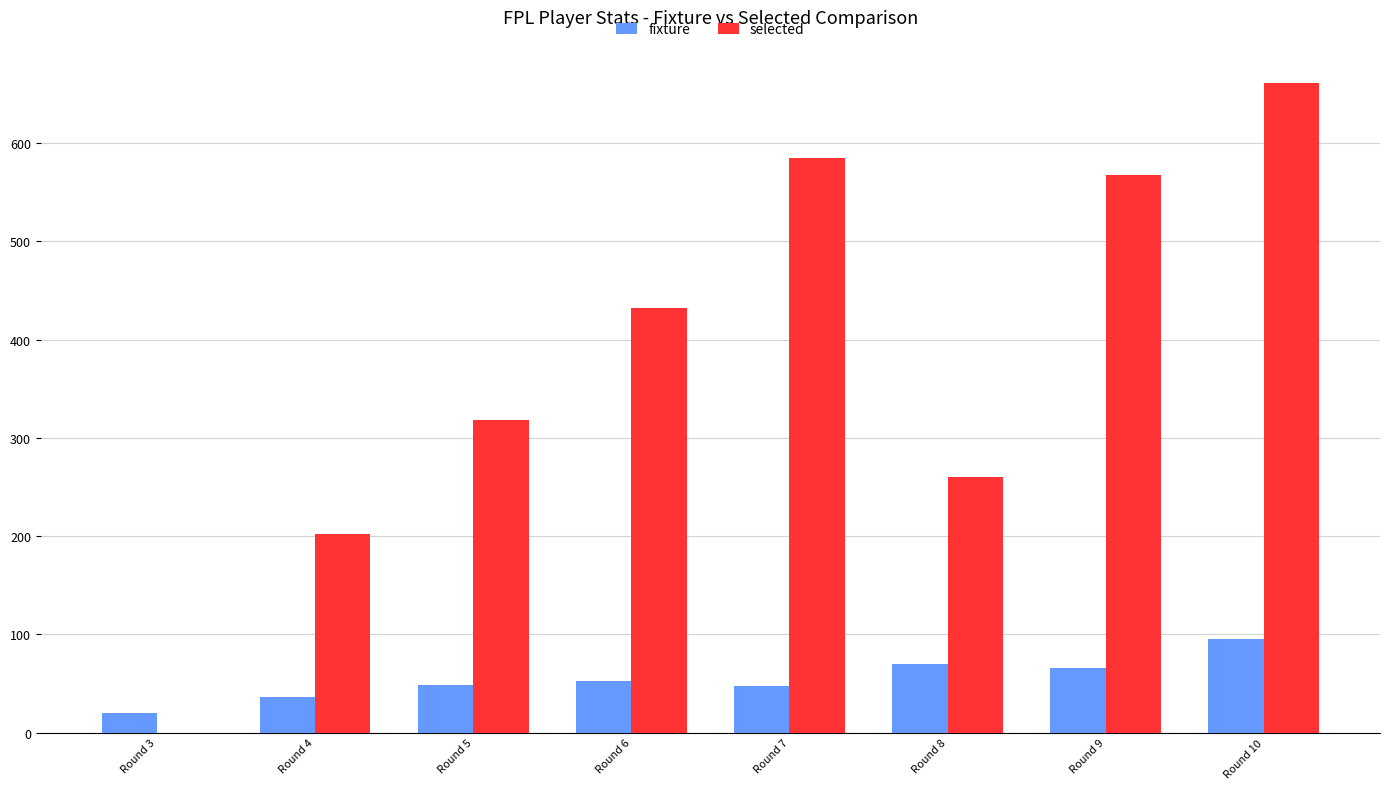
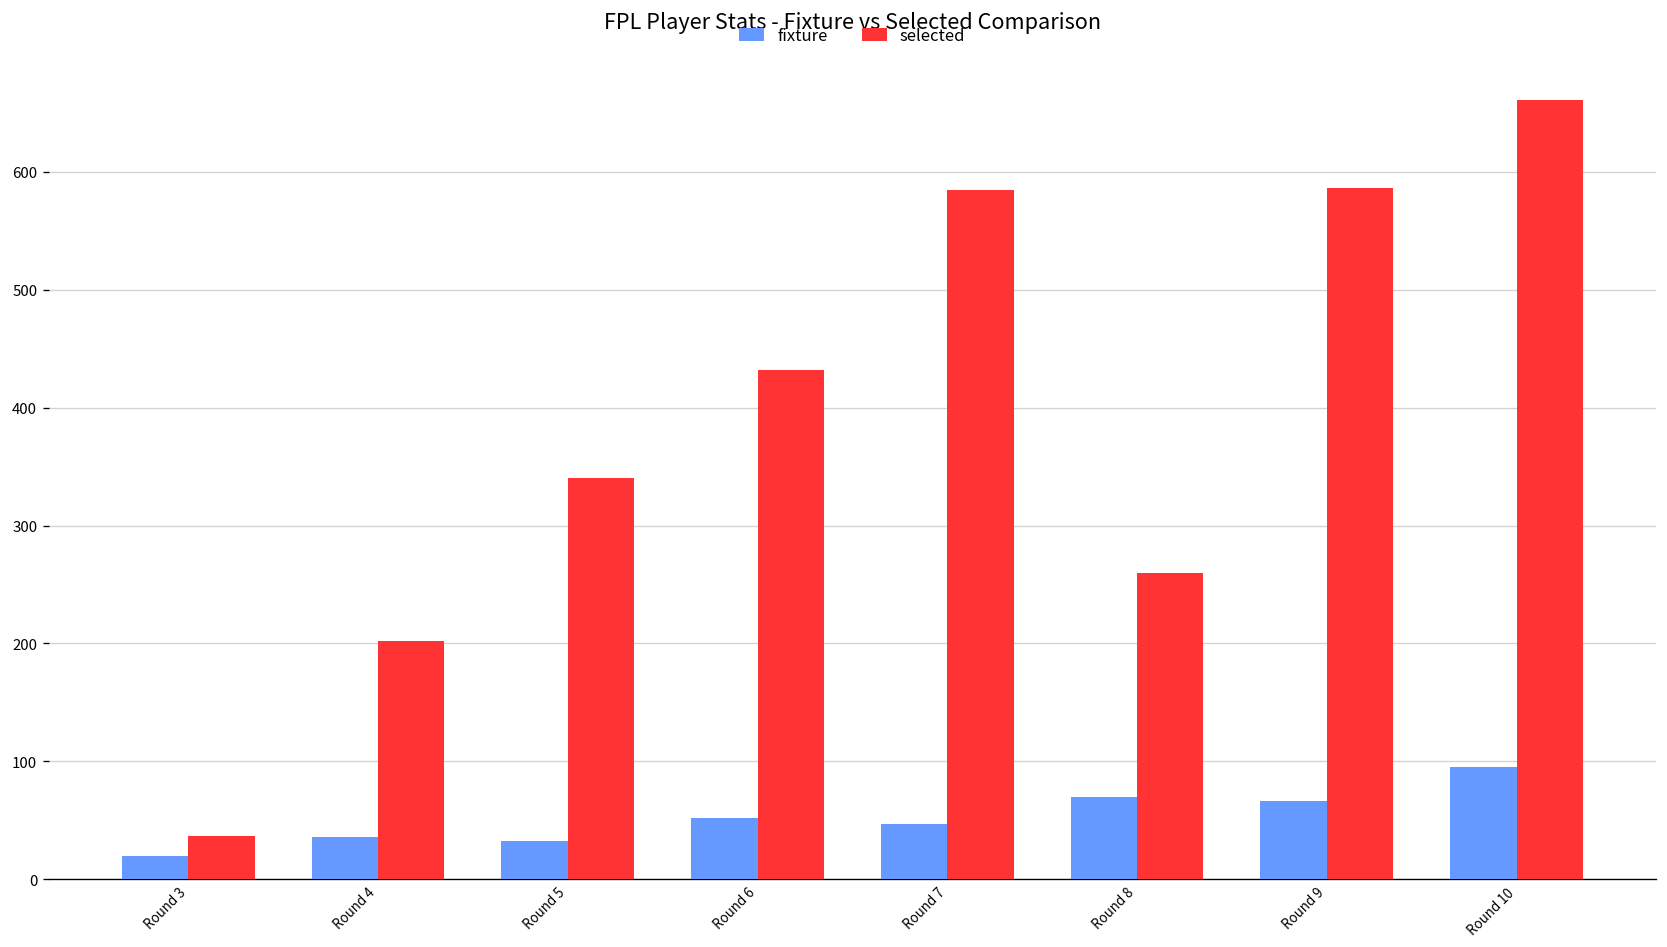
  {
    "fixture": {
      "Round 3": 20,
      "Round 4": 40,
-     "Round 5": 50,
+     "Round 5": 30,
      "Round 6": 50,
      "Round 7": 50,
      "Round 8": 70,
      "Round 9": 70,
      "Round 10": 100
    },
    "selected": {
-     "Round 3": 0,
+     "Round 3": 40,
      "Round 4": 200,
-     "Round 5": 320,
+     "Round 5": 340,
      "Round 6": 430,
      "Round 7": 590,
      "Round 8": 260,
-     "Round 9": 570,
+     "Round 9": 590,
      "Round 10": 660
    }
  }
